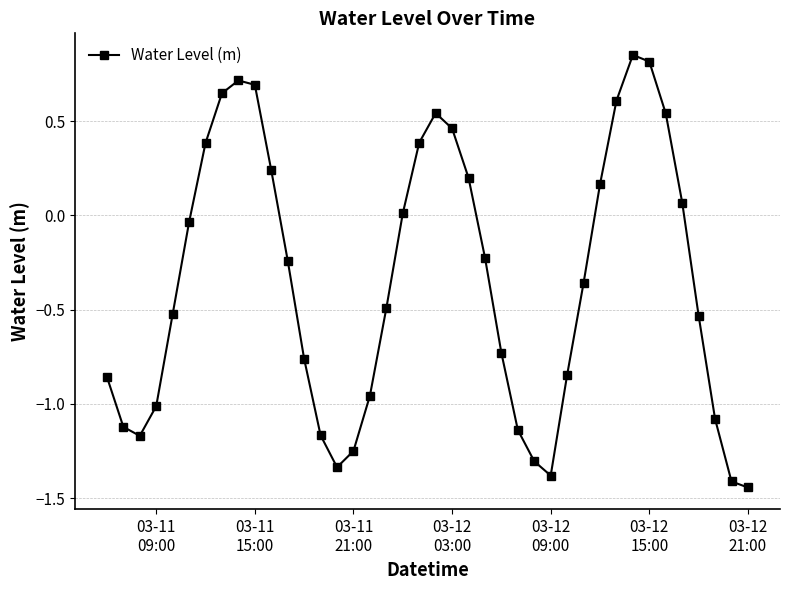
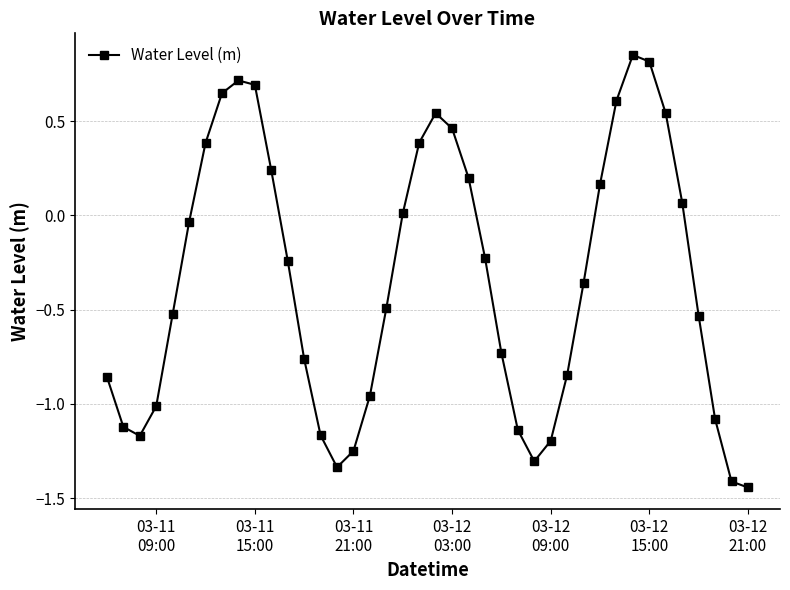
  {
    "03-11 09:00": -1.01,
    "03-11 15:00": 0.69,
    "03-11 21:00": -1.25,
    "03-12 03:00": 0.46,
-   "03-12 09:00": -1.38,
+   "03-12 09:00": -1.20,
    "03-12 15:00": 0.82,
    "03-12 21:00": -1.44
  }
